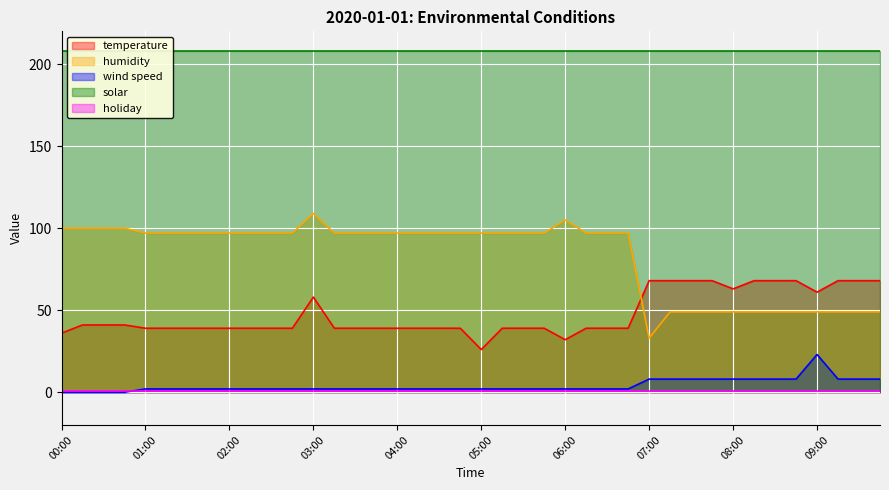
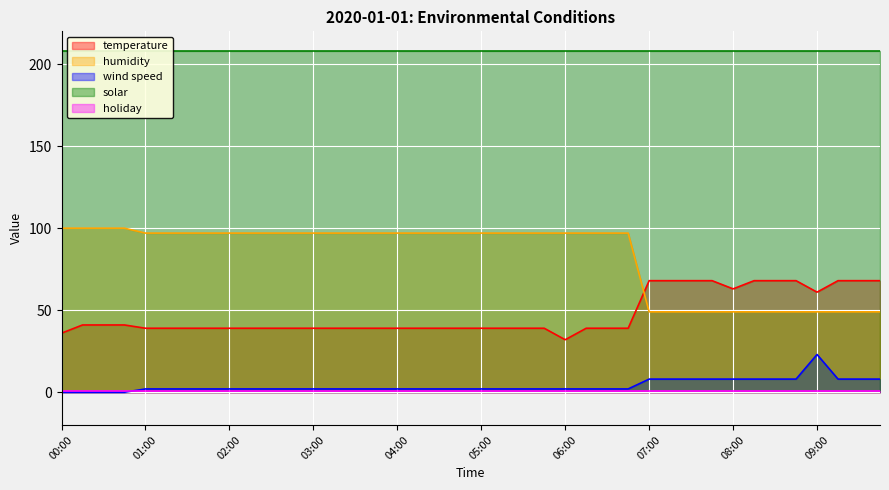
  {
    "temperature": {
      "00:00": 36,
      "01:00": 39,
      "02:00": 39,
-     "03:00": 58,
+     "03:00": 39,
      "04:00": 39,
-     "05:00": 26,
+     "05:00": 39,
      "06:00": 32,
      "07:00": 68,
      "08:00": 63,
      "09:00": 61
    },
    "humidity": {
      "00:00": 100,
      "01:00": 97,
      "02:00": 97,
-     "03:00": 109,
+     "03:00": 97,
      "04:00": 97,
      "05:00": 97,
-     "06:00": 105,
-     "07:00": 33,
+     "06:00": 97,
+     "07:00": 49,
      "08:00": 49,
      "09:00": 49
    },
    "wind speed": {
      "07:00": 8,
      "08:00": 8,
      "09:00": 23
    },
    "solar": {
      "00:00": 208,
      "02:00": 208,
      "03:00": 208,
      "04:00": 208,
      "05:00": 208,
      "06:00": 208,
      "07:00": 208,
      "08:00": 208,
      "09:00": 208
    },
    "holiday": {
      "07:00": 1,
      "08:00": 1,
      "09:00": 1
    }
  }
